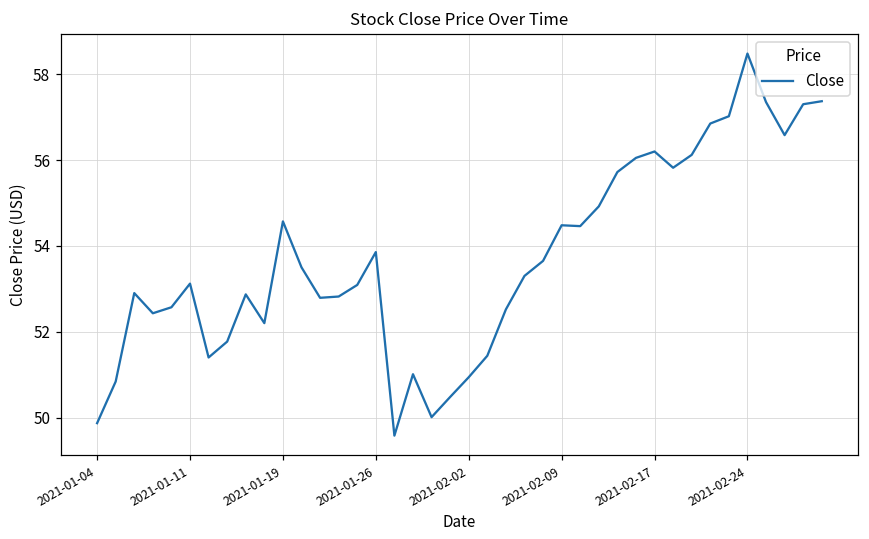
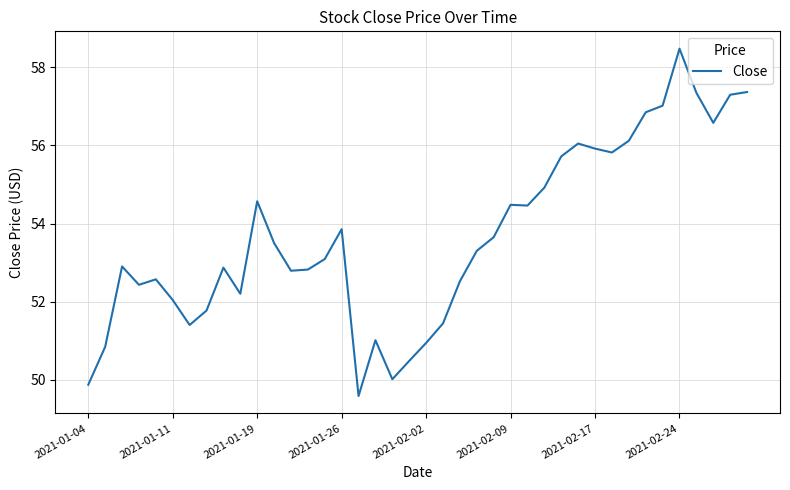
  {
    "2021-01-04": 49.9,
-   "2021-01-11": 53.1,
+   "2021-01-11": 52.0,
    "2021-01-19": 54.6,
    "2021-01-26": 53.9,
    "2021-02-02": 50.9,
    "2021-02-09": 54.5,
-   "2021-02-17": 56.2,
+   "2021-02-17": 55.9,
    "2021-02-24": 58.5
  }
